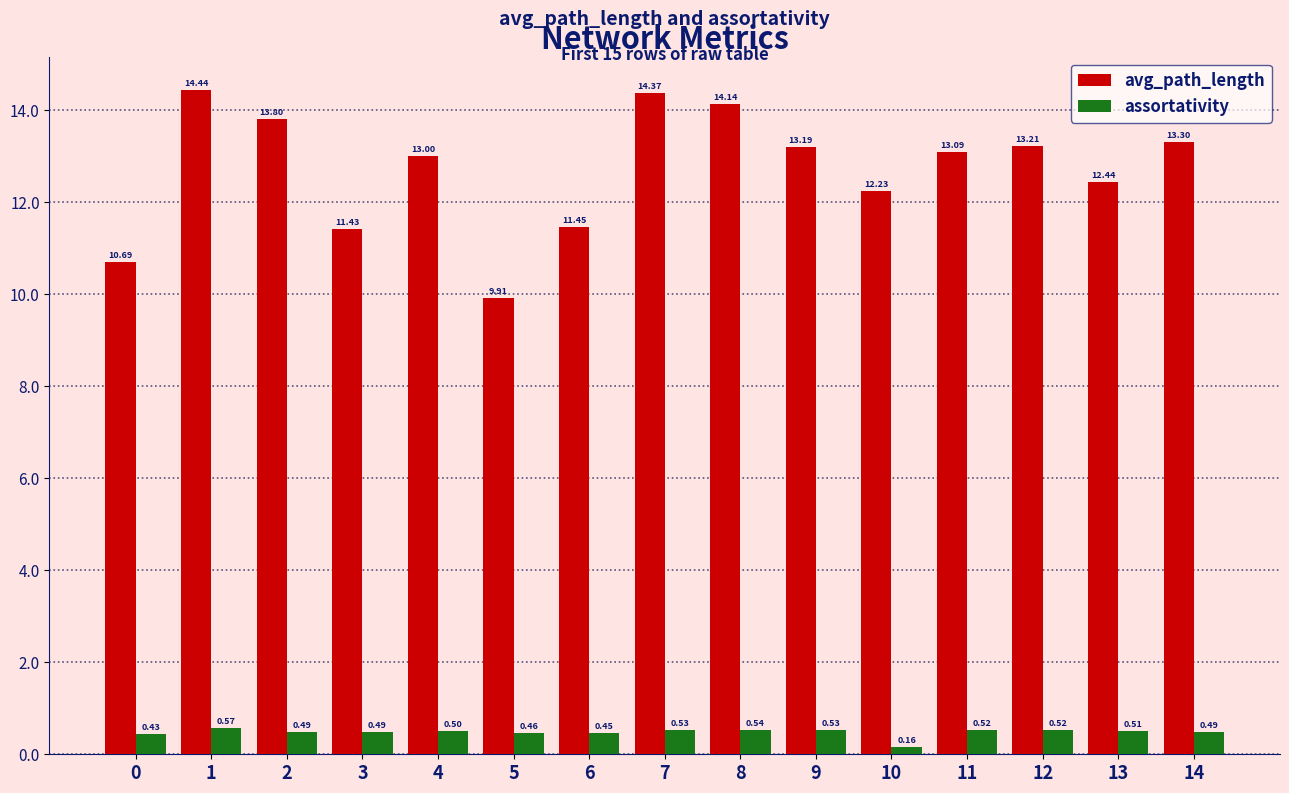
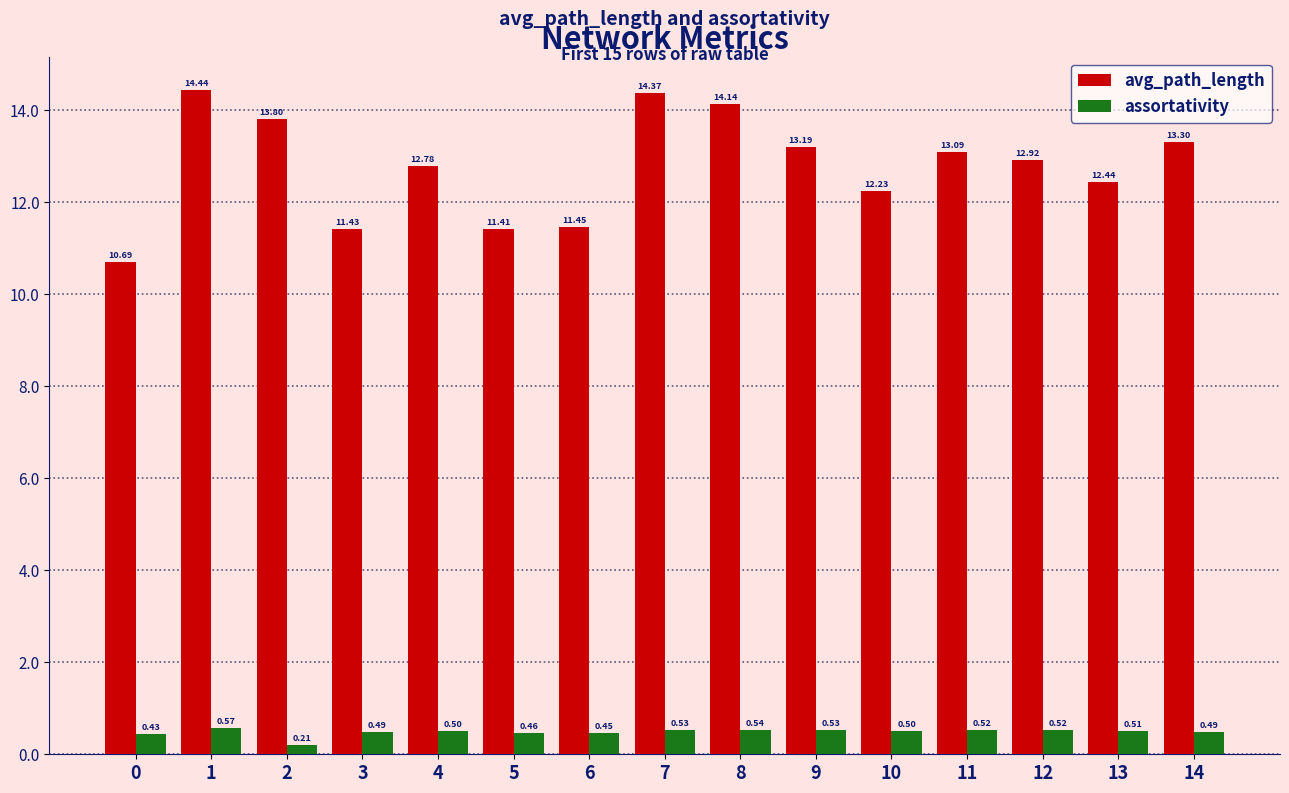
  {
    "avg_path_length": {
      "0": 10.69,
      "1": 14.44,
      "2": 13.80,
      "3": 11.43,
-     "4": 13.00,
-     "5": 9.91,
+     "4": 12.78,
+     "5": 11.41,
      "6": 11.45,
      "7": 14.37,
      "8": 14.14,
      "9": 13.19,
      "10": 12.23,
      "11": 13.09,
-     "12": 13.21,
+     "12": 12.92,
      "13": 12.44,
      "14": 13.30
    },
    "assortativity": {
      "0": 0.43,
      "1": 0.57,
-     "2": 0.49,
+     "2": 0.21,
      "3": 0.49,
      "4": 0.50,
      "5": 0.46,
      "6": 0.45,
      "7": 0.53,
      "8": 0.54,
      "9": 0.53,
-     "10": 0.16,
+     "10": 0.50,
      "11": 0.52,
      "12": 0.52,
      "13": 0.51,
      "14": 0.49
    }
  }
